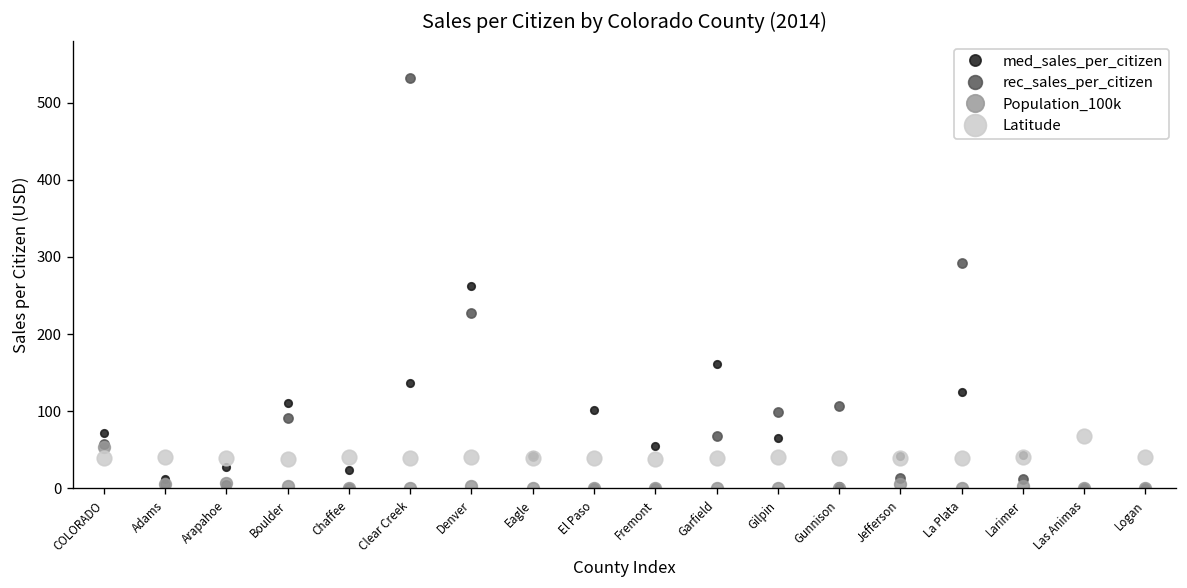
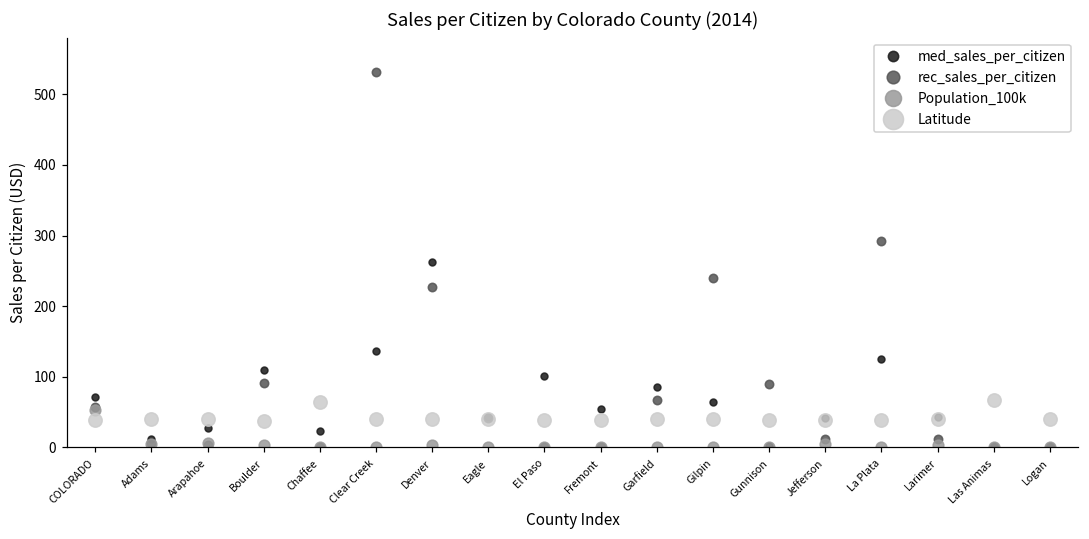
  {
    "med_sales_per_citizen": {
      "COLORADO": 70,
      "Adams": 10,
      "Arapahoe": 30,
      "Boulder": 110,
      "Chaffee": 20,
      "Clear Creek": 140,
      "Denver": 260,
      "El Paso": 100,
      "Fremont": 50,
-     "Garfield": 160,
+     "Garfield": 90,
      "Gilpin": 60,
      "La Plata": 120
    },
    "rec_sales_per_citizen": {
      "Boulder": 90,
      "Clear Creek": 530,
      "Denver": 230,
      "Garfield": 70,
-     "Gilpin": 100,
-     "Gunnison": 110,
+     "Gilpin": 240,
+     "Gunnison": 90,
      "Jefferson": 10,
      "La Plata": 290,
      "Larimer": 10
    },
    "Population_100k": {
      "Boulder": 0,
      "Clear Creek": 0,
      "Denver": 0,
      "Eagle": 0,
      "Garfield": 0,
      "Gilpin": 0,
      "Jefferson": 10,
      "La Plata": 0,
      "Larimer": 0
    },
    "Latitude": {
      "COLORADO": 40,
      "Adams": 40,
      "Arapahoe": 40,
      "Boulder": 40,
-     "Chaffee": 40,
+     "Chaffee": 60,
      "Clear Creek": 40,
      "Denver": 40,
      "El Paso": 40,
      "Fremont": 40,
      "Garfield": 40,
      "Gilpin": 40,
      "Gunnison": 40,
      "La Plata": 40,
      "Las Animas": 70,
      "Logan": 40
    }
  }
